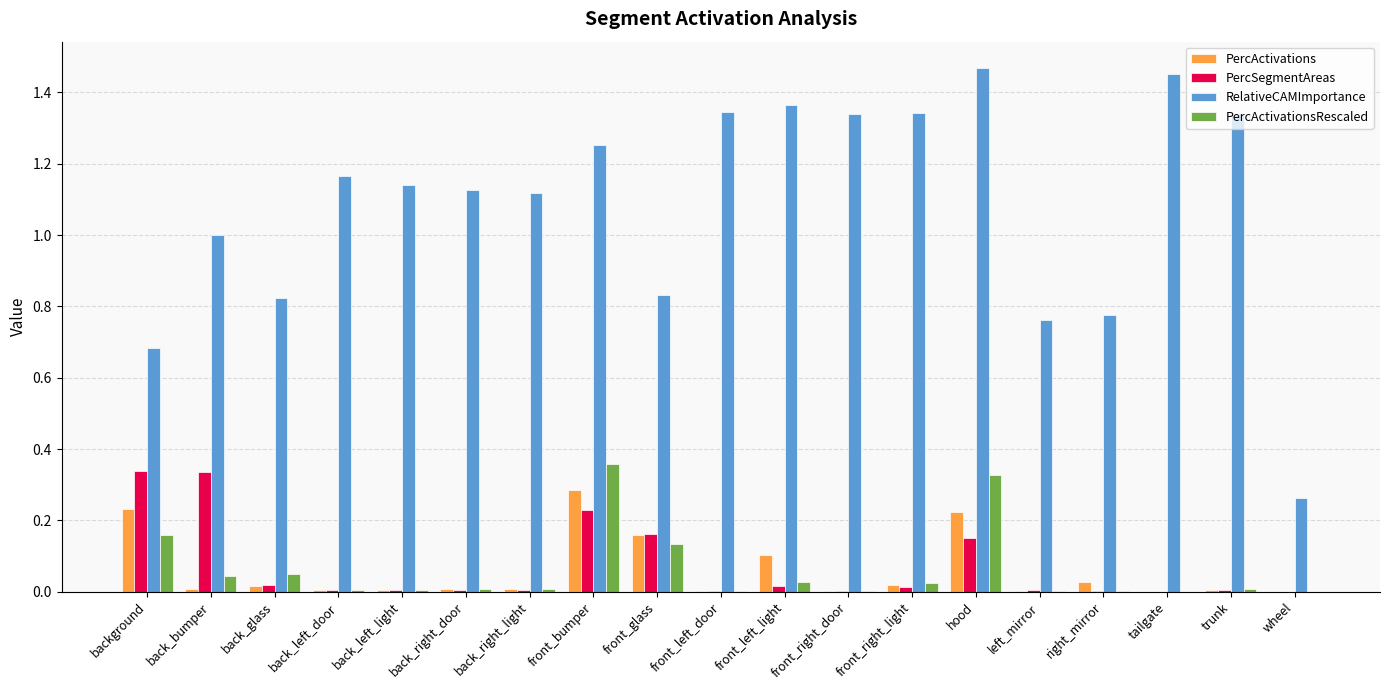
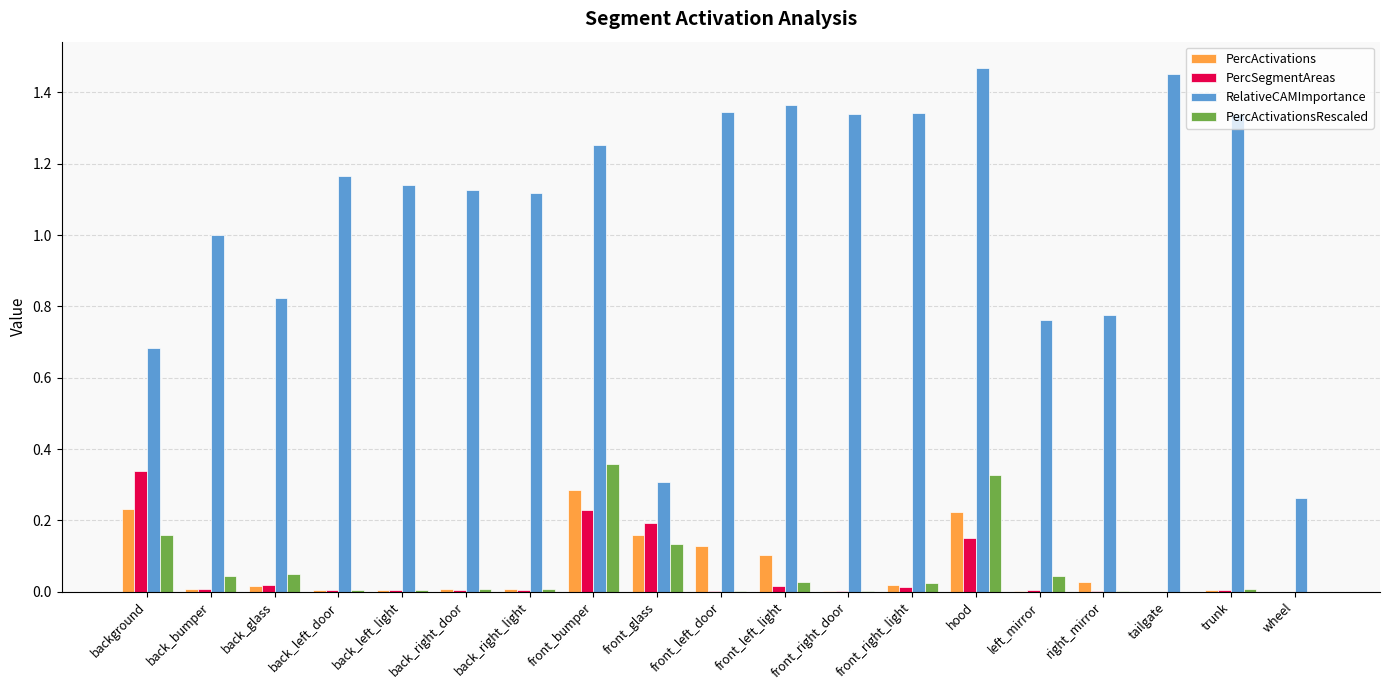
  {
    "PercActivations": {
      "background": 0.23,
      "back_glass": 0.02,
      "front_bumper": 0.29,
      "front_glass": 0.16,
-     "front_left_door": 0.00,
+     "front_left_door": 0.13,
      "front_left_light": 0.10,
      "front_right_light": 0.02,
      "hood": 0.22,
      "right_mirror": 0.03
    },
    "PercSegmentAreas": {
      "background": 0.34,
-     "back_bumper": 0.33,
+     "back_bumper": 0.01,
      "back_glass": 0.02,
      "front_bumper": 0.23,
-     "front_glass": 0.16,
+     "front_glass": 0.19,
      "front_left_light": 0.01,
      "front_right_light": 0.01,
      "hood": 0.15
    },
    "RelativeCAMImportance": {
      "background": 0.68,
      "back_bumper": 1.00,
      "back_glass": 0.82,
      "back_left_door": 1.16,
      "back_left_light": 1.14,
      "back_right_door": 1.13,
      "back_right_light": 1.12,
      "front_bumper": 1.25,
-     "front_glass": 0.83,
+     "front_glass": 0.31,
      "front_left_door": 1.34,
      "front_left_light": 1.36,
      "front_right_door": 1.34,
      "front_right_light": 1.34,
      "hood": 1.47,
      "left_mirror": 0.76,
      "right_mirror": 0.78,
      "tailgate": 1.45,
      "wheel": 0.26
    },
    "PercActivationsRescaled": {
      "background": 0.16,
      "back_bumper": 0.04,
      "back_glass": 0.05,
      "back_right_door": 0.01,
      "back_right_light": 0.01,
      "front_bumper": 0.36,
      "front_glass": 0.13,
      "front_left_light": 0.03,
      "front_right_light": 0.03,
      "hood": 0.33,
-     "left_mirror": 0.00
+     "left_mirror": 0.04
    }
  }
